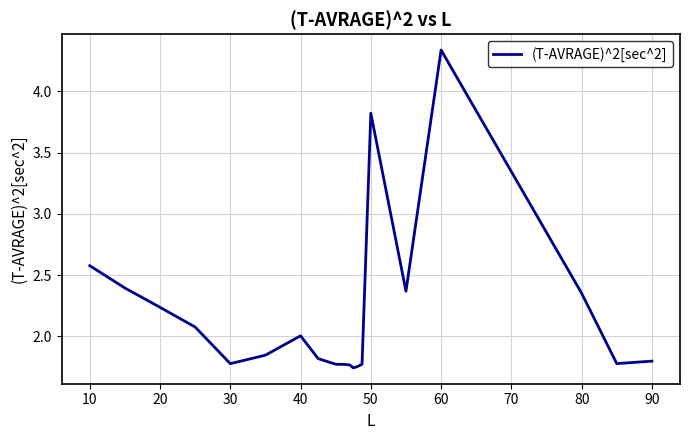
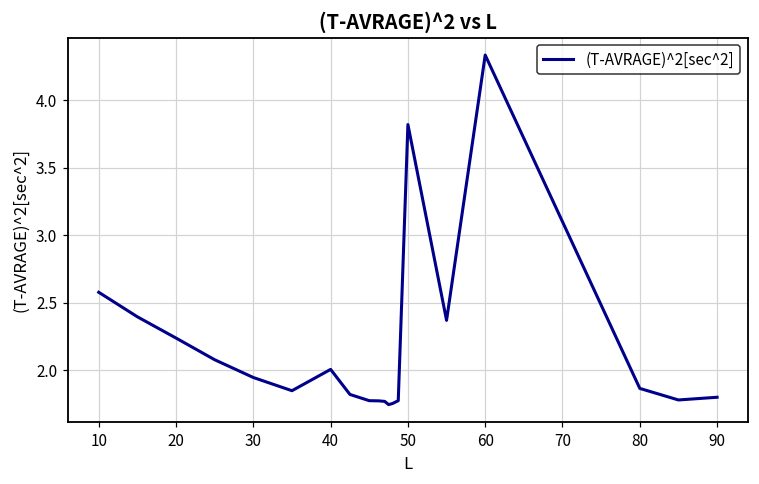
  {
    "10": 2.58,
    "20": 2.24,
-   "30": 1.78,
+   "30": 1.94,
    "40": 2.00,
    "50": 3.82,
    "60": 4.34,
-   "80": 2.35,
+   "80": 1.86,
    "90": 1.80
  }
